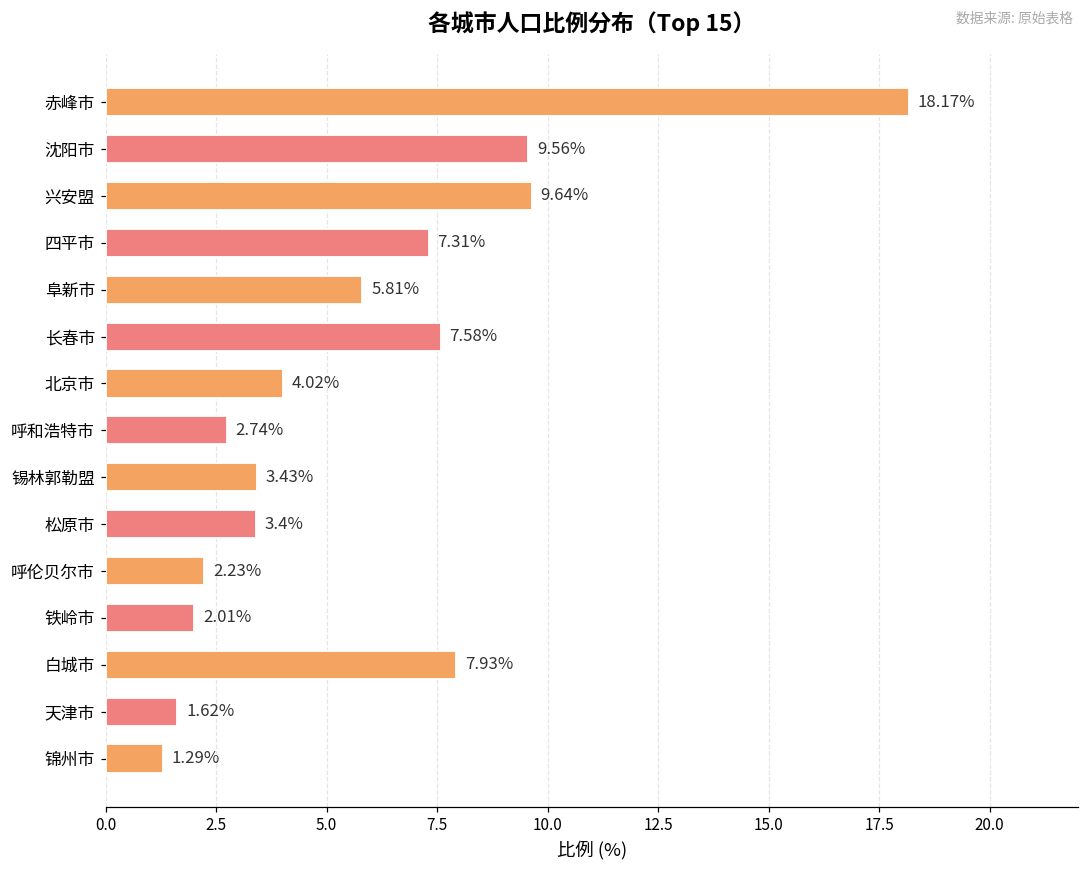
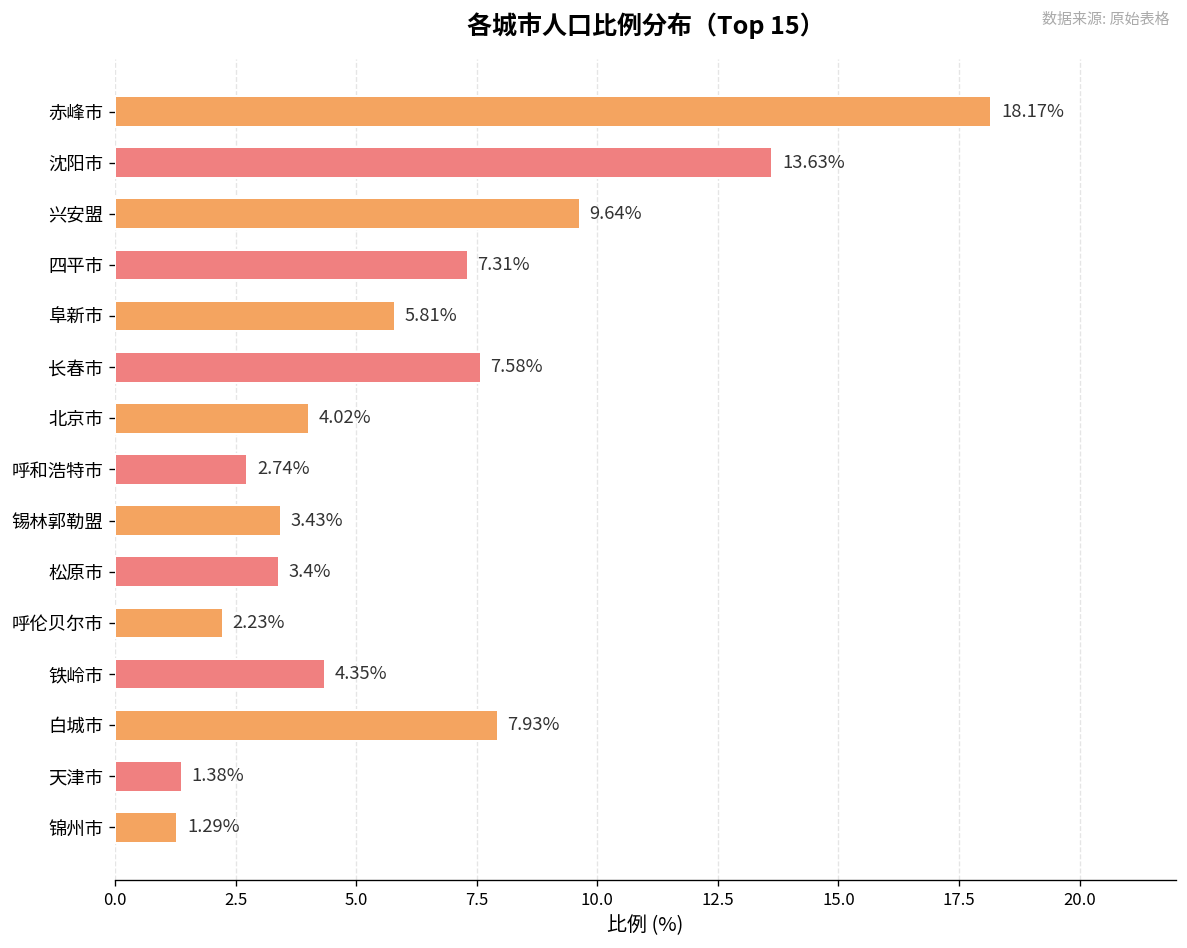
  {
    "赤峰市": "18.17%",
-   "沈阳市": "9.56%",
+   "沈阳市": "13.63%",
    "兴安盟": "9.64%",
    "四平市": "7.31%",
    "阜新市": "5.81%",
    "长春市": "7.58%",
    "北京市": "4.02%",
    "呼和浩特市": "2.74%",
    "锡林郭勒盟": "3.43%",
    "松原市": "3.4%",
    "呼伦贝尔市": "2.23%",
-   "铁岭市": "2.01%",
+   "铁岭市": "4.35%",
    "白城市": "7.93%",
-   "天津市": "1.62%",
+   "天津市": "1.38%",
    "锦州市": "1.29%"
  }
